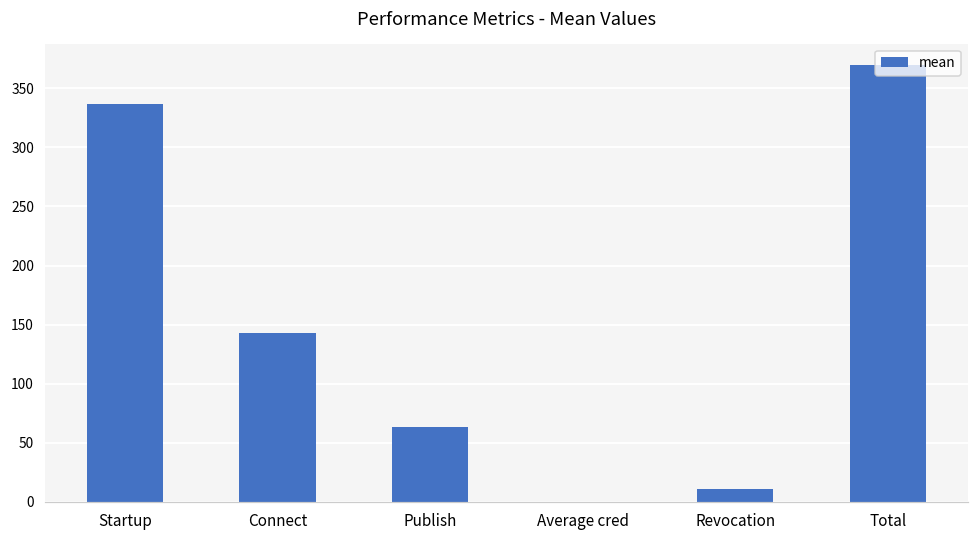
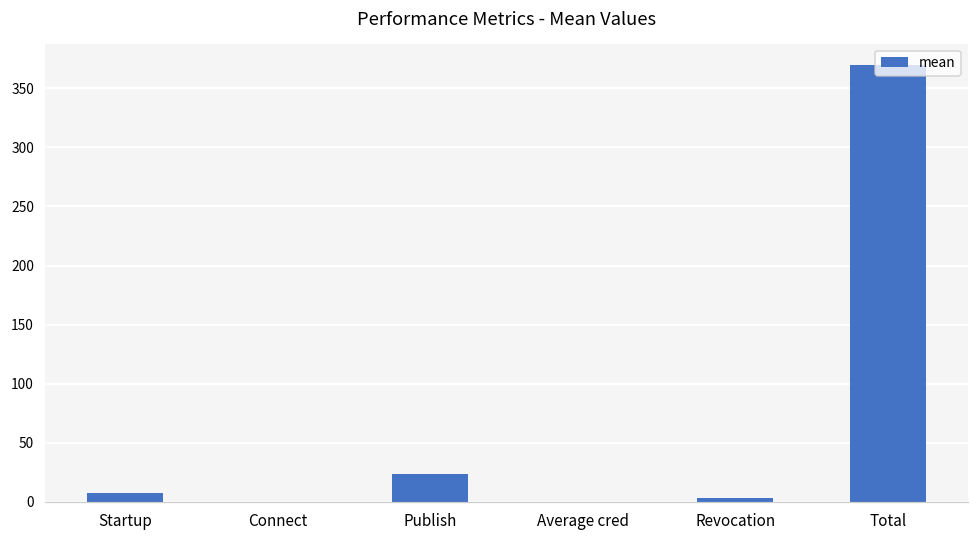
  {
-   "Startup": 337,
-   "Connect": 143,
-   "Publish": 63,
-   "Revocation": 11
+   "Startup": 8,
+   "Connect": 0,
+   "Publish": 24,
+   "Revocation": 3
  }
